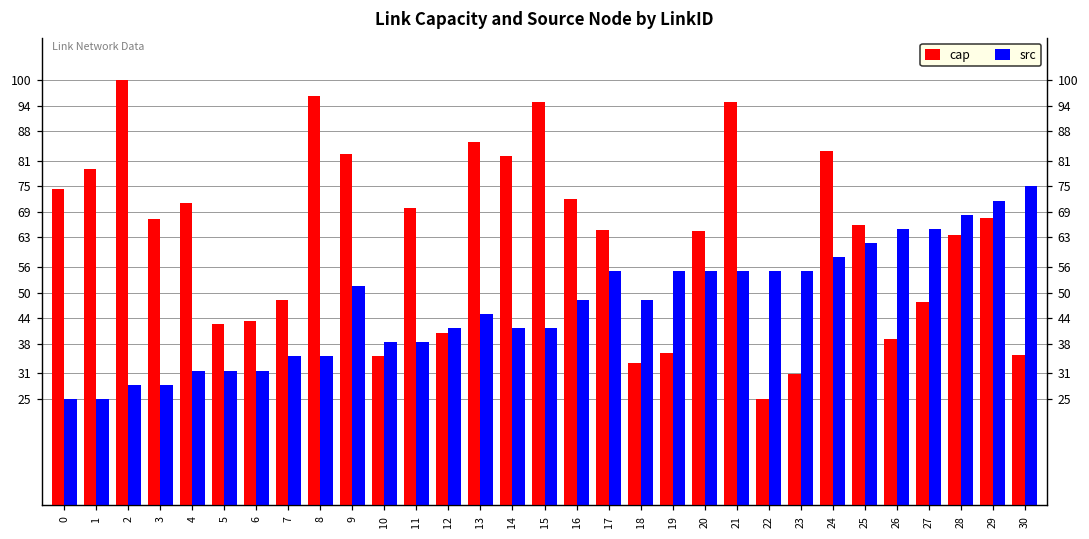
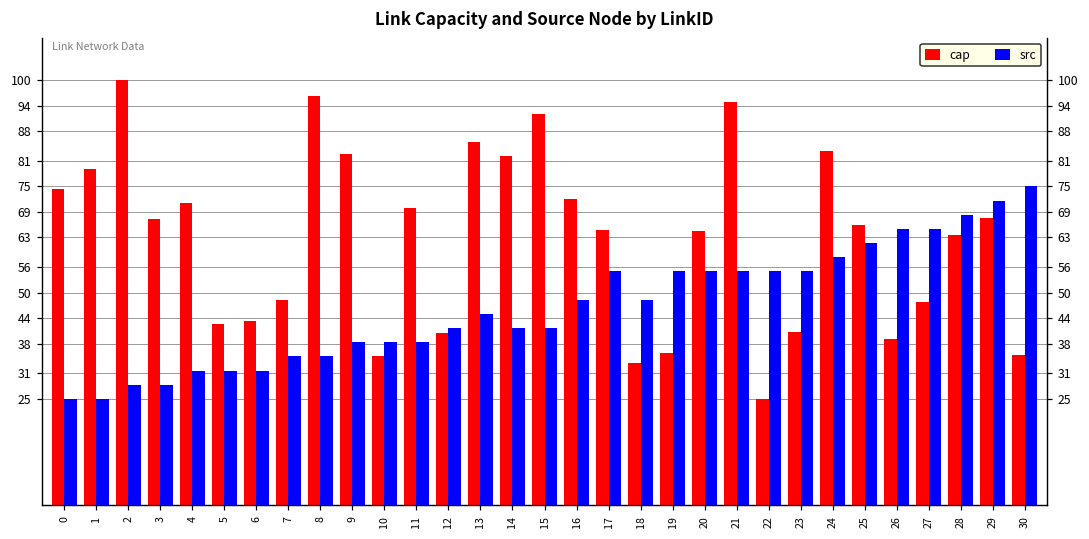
  {
    "cap": {
      "0": 74,
      "1": 79,
      "2": 100,
      "3": 67,
      "4": 71,
      "5": 43,
      "6": 43,
      "7": 48,
      "8": 96,
      "9": 83,
      "10": 35,
      "11": 70,
      "12": 41,
      "13": 85,
      "14": 82,
-     "15": 95,
+     "15": 92,
      "16": 72,
      "17": 65,
      "18": 33,
      "19": 36,
      "20": 65,
      "21": 95,
      "22": 25,
-     "23": 31,
+     "23": 41,
      "24": 83,
      "25": 66,
      "26": 39,
      "27": 48,
      "28": 64,
      "29": 68,
      "30": 35
    },
    "src": {
      "0": 25,
      "1": 25,
      "2": 28,
      "3": 28,
      "4": 32,
      "5": 32,
      "6": 32,
      "7": 35,
      "8": 35,
-     "9": 52,
+     "9": 38,
      "10": 38,
      "11": 38,
      "12": 42,
      "13": 45,
      "14": 42,
      "15": 42,
      "16": 48,
      "17": 55,
      "18": 48,
      "19": 55,
      "20": 55,
      "21": 55,
      "22": 55,
      "23": 55,
      "24": 58,
      "25": 62,
      "26": 65,
      "27": 65,
      "28": 68,
      "29": 72,
      "30": 75
    }
  }
